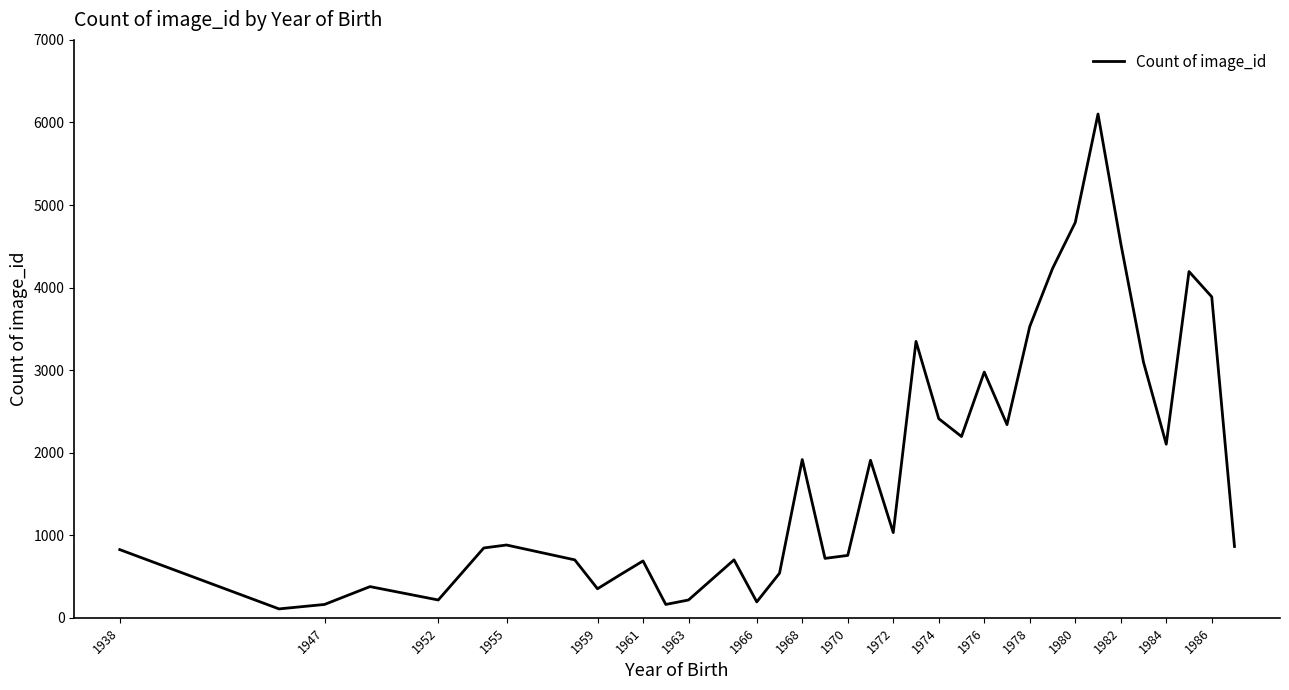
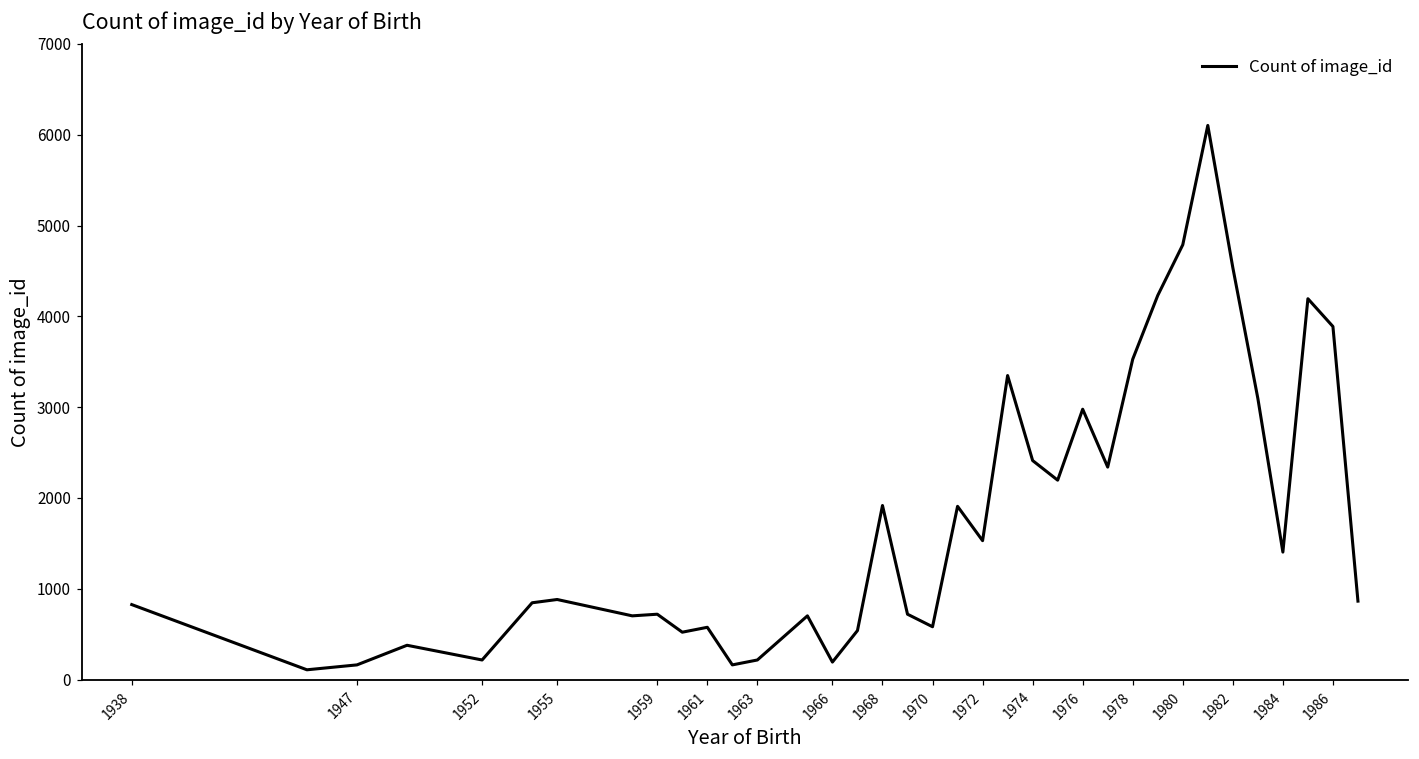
  {
    "1938": 800,
    "1947": 200,
    "1952": 200,
    "1955": 900,
-   "1959": 400,
-   "1961": 700,
+   "1959": 700,
+   "1961": 600,
    "1963": 200,
    "1966": 200,
    "1968": 1900,
-   "1970": 800,
-   "1972": 1000,
+   "1970": 600,
+   "1972": 1500,
    "1974": 2400,
    "1976": 3000,
    "1978": 3500,
    "1980": 4800,
    "1982": 4500,
-   "1984": 2100,
+   "1984": 1400,
    "1986": 3900
  }
